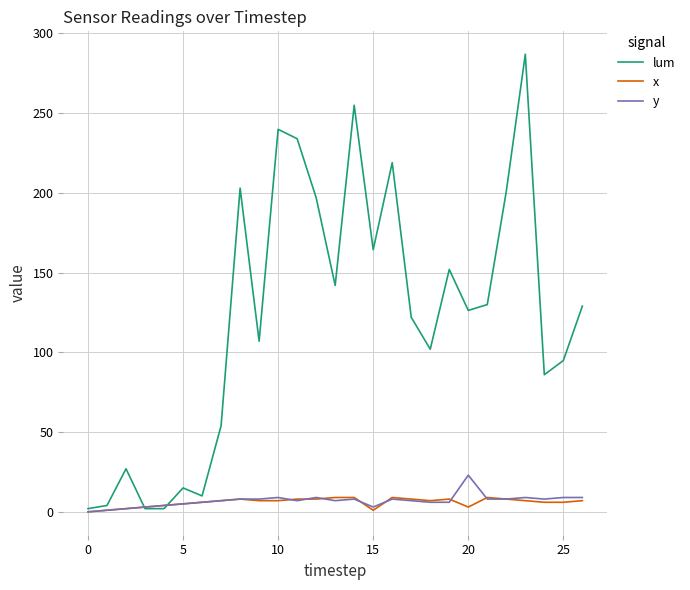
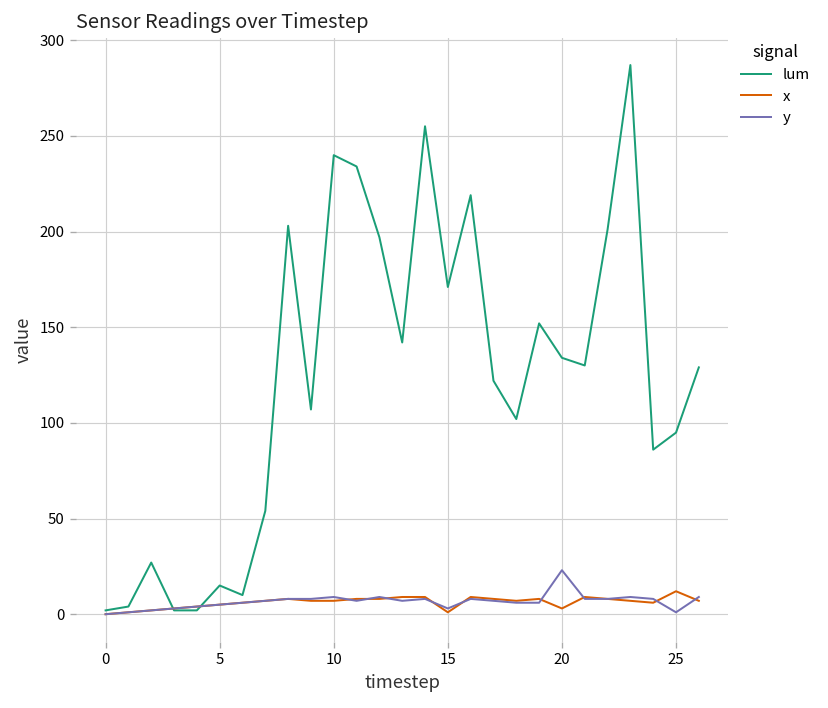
  {
    "lum": {
      "0": 2,
      "5": 15,
      "10": 240,
-     "15": 164,
-     "20": 126,
+     "15": 171,
+     "20": 134,
      "25": 95
    },
    "x": {
      "10": 7,
      "15": 1,
      "20": 3,
-     "25": 6
+     "25": 12
    },
    "y": {
      "10": 9,
      "15": 3,
      "20": 23,
-     "25": 9
+     "25": 1
    }
  }
